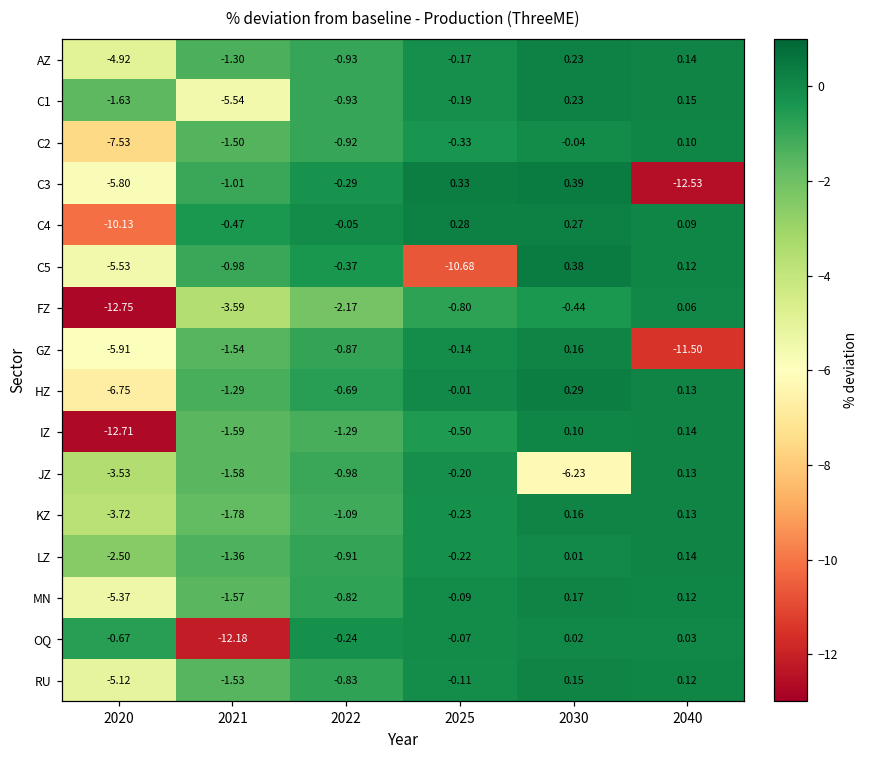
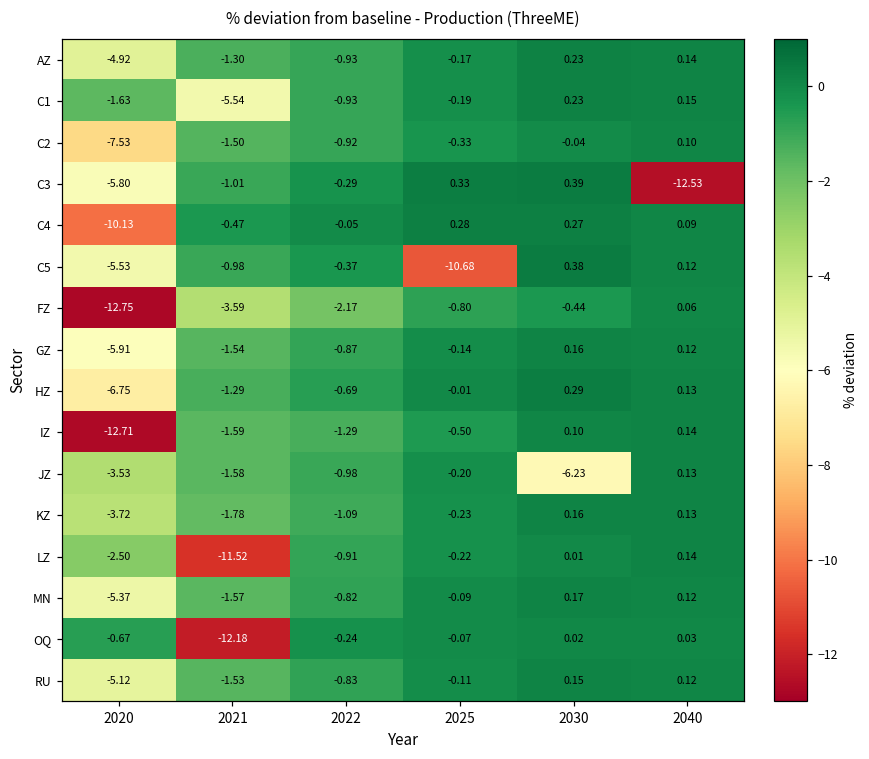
  {
    "AZ": {
      "2020": -4.92,
      "2021": -1.30,
      "2022": -0.93,
      "2025": -0.17,
      "2030": 0.23,
      "2040": 0.14
    },
    "C1": {
      "2020": -1.63,
      "2021": -5.54,
      "2022": -0.93,
      "2025": -0.19,
      "2030": 0.23,
      "2040": 0.15
    },
    "C2": {
      "2020": -7.53,
      "2021": -1.50,
      "2022": -0.92,
      "2025": -0.33,
      "2030": -0.04,
      "2040": 0.10
    },
    "C3": {
      "2020": -5.80,
      "2021": -1.01,
      "2022": -0.29,
      "2025": 0.33,
      "2030": 0.39,
      "2040": -12.53
    },
    "C4": {
      "2020": -10.13,
      "2021": -0.47,
      "2022": -0.05,
      "2025": 0.28,
      "2030": 0.27,
      "2040": 0.09
    },
    "C5": {
      "2020": -5.53,
      "2021": -0.98,
      "2022": -0.37,
      "2025": -10.68,
      "2030": 0.38,
      "2040": 0.12
    },
    "FZ": {
      "2020": -12.75,
      "2021": -3.59,
      "2022": -2.17,
      "2025": -0.80,
      "2030": -0.44,
      "2040": 0.06
    },
    "GZ": {
      "2020": -5.91,
      "2021": -1.54,
      "2022": -0.87,
      "2025": -0.14,
      "2030": 0.16,
-     "2040": -11.50
+     "2040": 0.12
    },
    "HZ": {
      "2020": -6.75,
      "2021": -1.29,
      "2022": -0.69,
      "2025": -0.01,
      "2030": 0.29,
      "2040": 0.13
    },
    "IZ": {
      "2020": -12.71,
      "2021": -1.59,
      "2022": -1.29,
      "2025": -0.50,
      "2030": 0.10,
      "2040": 0.14
    },
    "JZ": {
      "2020": -3.53,
      "2021": -1.58,
      "2022": -0.98,
      "2025": -0.20,
      "2030": -6.23,
      "2040": 0.13
    },
    "KZ": {
      "2020": -3.72,
      "2021": -1.78,
      "2022": -1.09,
      "2025": -0.23,
      "2030": 0.16,
      "2040": 0.13
    },
    "LZ": {
      "2020": -2.50,
-     "2021": -1.36,
+     "2021": -11.52,
      "2022": -0.91,
      "2025": -0.22,
      "2030": 0.01,
      "2040": 0.14
    },
    "MN": {
      "2020": -5.37,
      "2021": -1.57,
      "2022": -0.82,
      "2025": -0.09,
      "2030": 0.17,
      "2040": 0.12
    },
    "OQ": {
      "2020": -0.67,
      "2021": -12.18,
      "2022": -0.24,
      "2025": -0.07,
      "2030": 0.02,
      "2040": 0.03
    },
    "RU": {
      "2020": -5.12,
      "2021": -1.53,
      "2022": -0.83,
      "2025": -0.11,
      "2030": 0.15,
      "2040": 0.12
    }
  }
